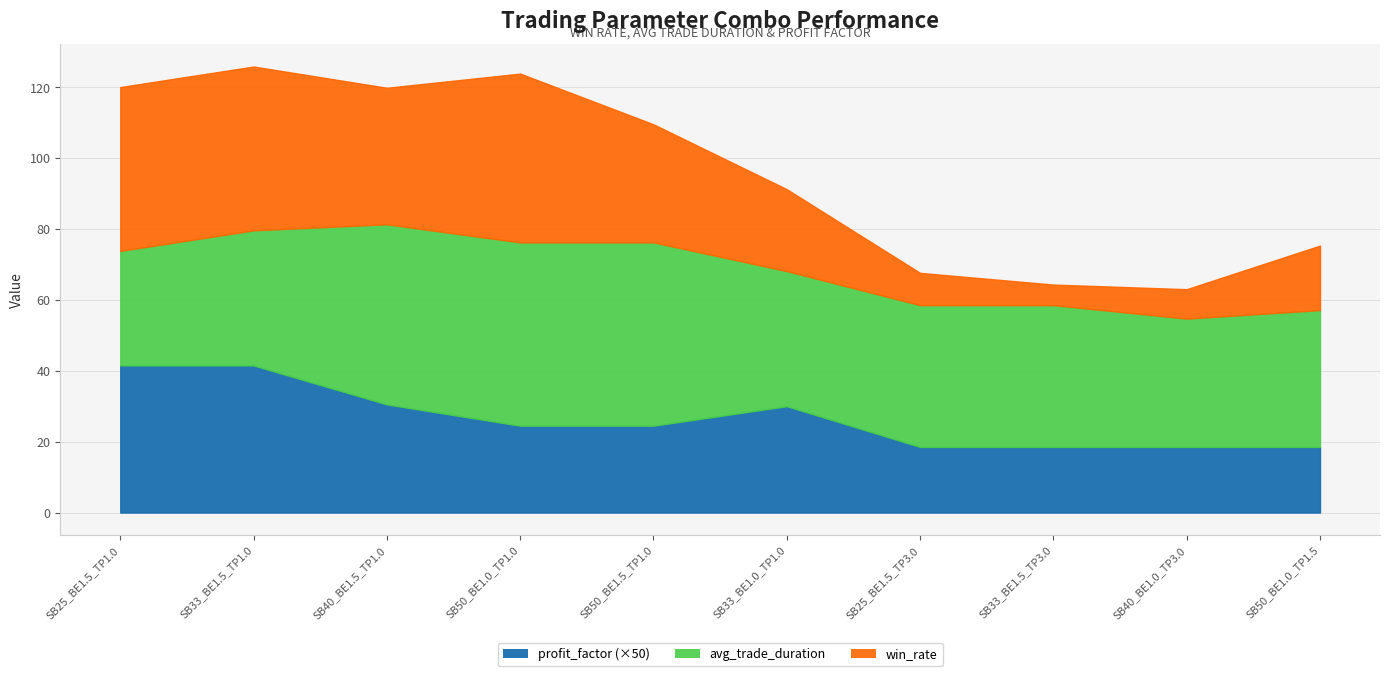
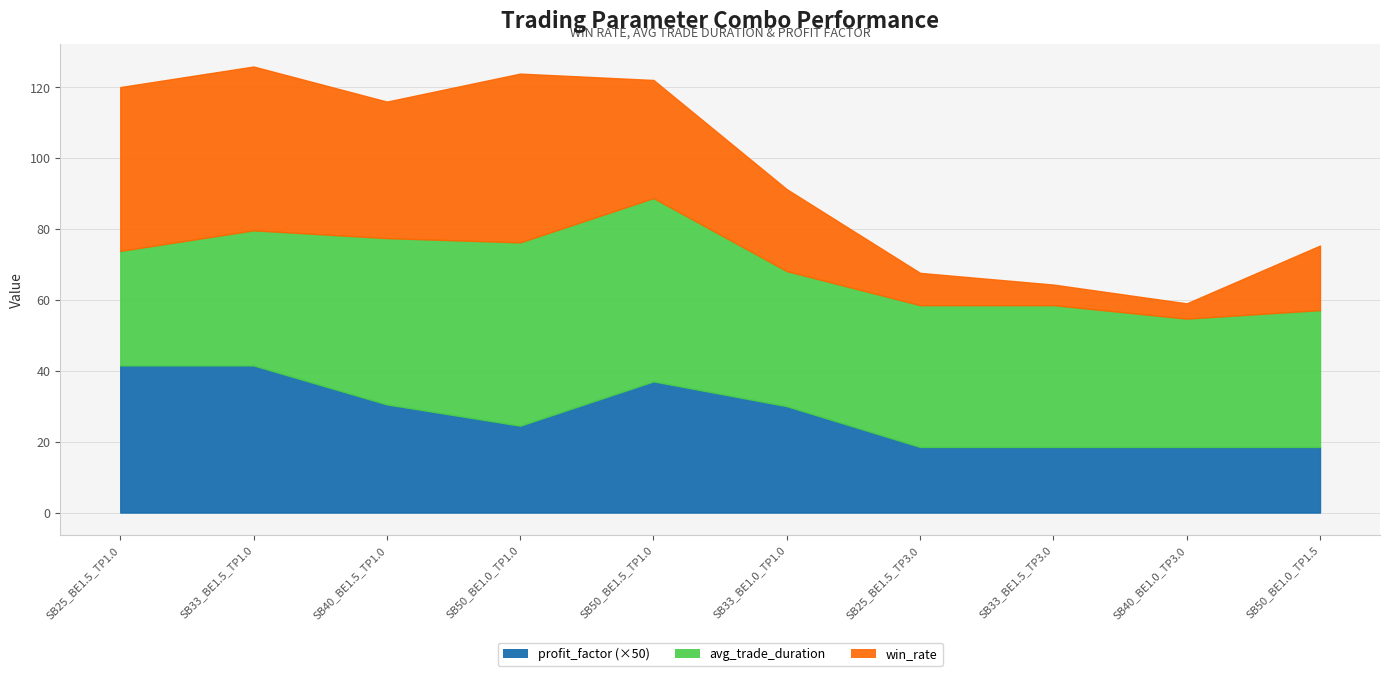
  {
    "profit_factor (×50)": {
      "SB25_BE1.5_TP1.0": 42,
      "SB33_BE1.5_TP1.0": 42,
      "SB40_BE1.5_TP1.0": 31,
      "SB50_BE1.0_TP1.0": 25,
-     "SB50_BE1.5_TP1.0": 25,
+     "SB50_BE1.5_TP1.0": 37,
      "SB33_BE1.0_TP1.0": 30,
      "SB25_BE1.5_TP3.0": 19,
      "SB33_BE1.5_TP3.0": 19,
      "SB40_BE1.0_TP3.0": 19,
      "SB50_BE1.0_TP1.5": 19
    },
    "avg_trade_duration": {
      "SB25_BE1.5_TP1.0": 32,
      "SB33_BE1.5_TP1.0": 38,
-     "SB40_BE1.5_TP1.0": 51,
+     "SB40_BE1.5_TP1.0": 47,
      "SB50_BE1.0_TP1.0": 52,
      "SB50_BE1.5_TP1.0": 52,
      "SB33_BE1.0_TP1.0": 38,
      "SB25_BE1.5_TP3.0": 40,
      "SB33_BE1.5_TP3.0": 40,
      "SB40_BE1.0_TP3.0": 36,
      "SB50_BE1.0_TP1.5": 39
    },
    "win_rate": {
      "SB25_BE1.5_TP1.0": 46,
      "SB33_BE1.5_TP1.0": 46,
      "SB40_BE1.5_TP1.0": 39,
      "SB50_BE1.0_TP1.0": 48,
      "SB50_BE1.5_TP1.0": 33,
      "SB33_BE1.0_TP1.0": 23,
      "SB25_BE1.5_TP3.0": 9,
      "SB33_BE1.5_TP3.0": 6,
-     "SB40_BE1.0_TP3.0": 8,
+     "SB40_BE1.0_TP3.0": 4,
      "SB50_BE1.0_TP1.5": 18
    }
  }
